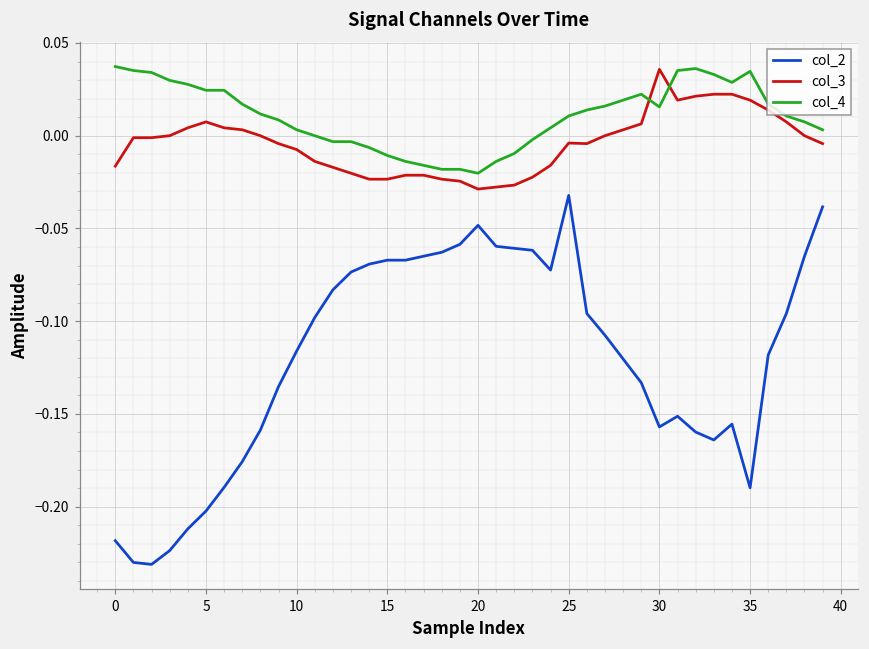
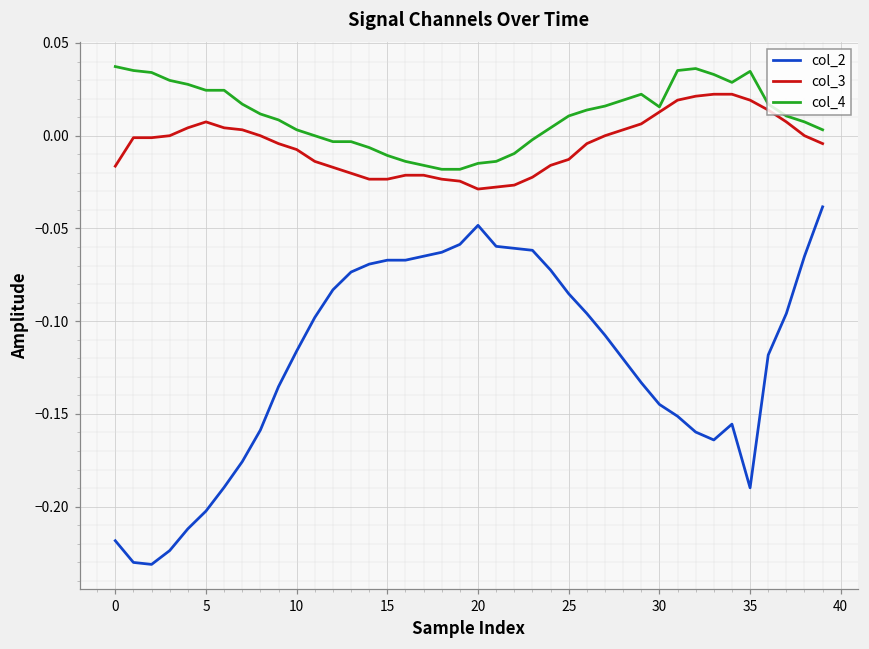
  {
    "col_2": {
      "0": -0.218,
      "5": -0.202,
      "10": -0.116,
      "15": -0.067,
      "20": -0.048,
-     "25": -0.032,
-     "30": -0.157,
+     "25": -0.085,
+     "30": -0.145,
      "35": -0.190
    },
    "col_3": {
      "0": -0.016,
      "5": 0.007,
      "10": -0.007,
      "15": -0.023,
      "20": -0.029,
-     "25": -0.004,
-     "30": 0.036,
+     "25": -0.013,
+     "30": 0.013,
      "35": 0.019
    },
    "col_4": {
      "0": 0.037,
      "5": 0.025,
      "10": 0.003,
      "15": -0.011,
-     "20": -0.020,
+     "20": -0.015,
      "25": 0.011,
      "30": 0.016,
      "35": 0.035
    }
  }
